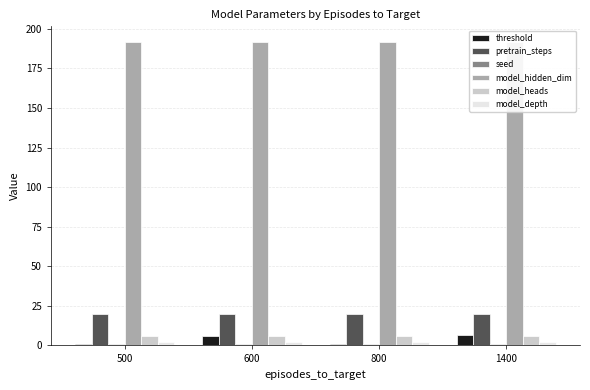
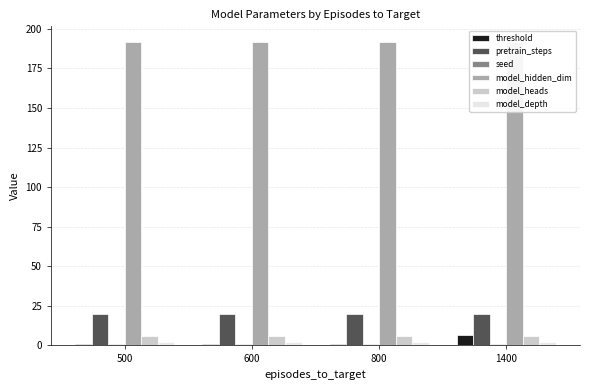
  {
    "threshold": {
-     "600": 6,
+     "600": 1,
      "1400": 7
    },
    "pretrain_steps": {
      "500": 20,
      "600": 20,
      "800": 20,
      "1400": 20
    }
  }
